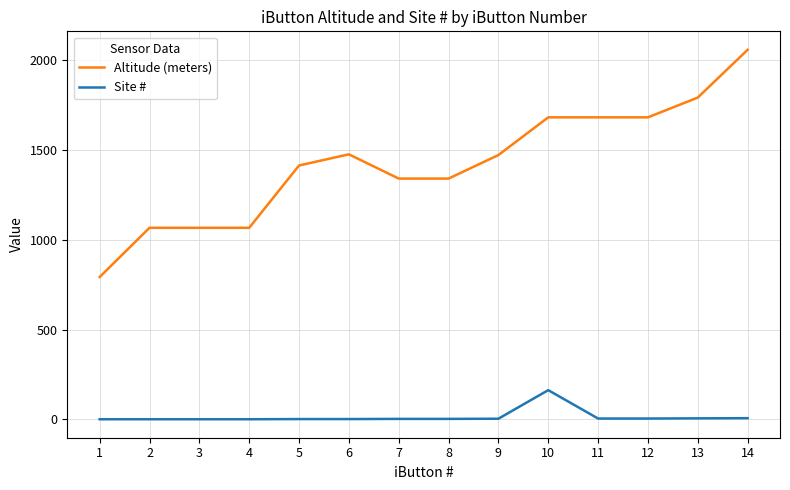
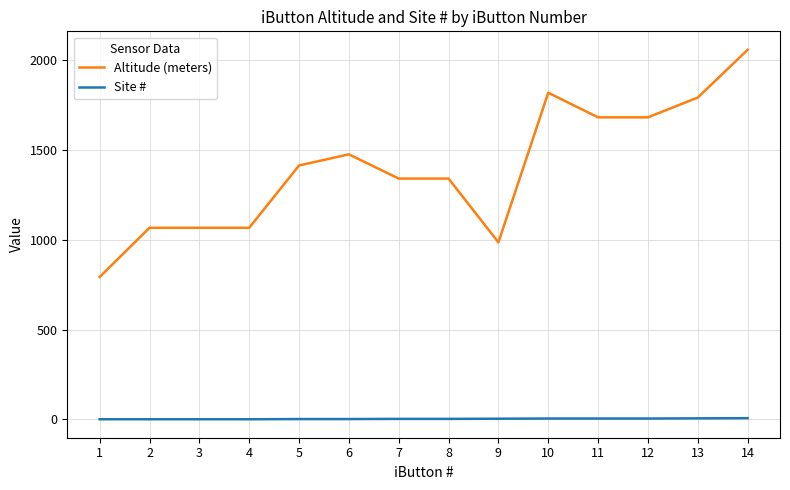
  {
    "Altitude (meters)": {
      "1": 790,
      "2": 1070,
      "3": 1070,
      "4": 1070,
      "5": 1410,
      "6": 1480,
      "7": 1340,
      "8": 1340,
-     "9": 1470,
-     "10": 1680,
+     "9": 990,
+     "10": 1820,
      "11": 1680,
      "12": 1680,
      "13": 1790,
      "14": 2060
    },
    "Site #": {
      "1": 0,
      "2": 0,
      "3": 0,
      "4": 0,
      "5": 0,
      "6": 0,
      "7": 0,
      "8": 0,
      "9": 0,
-     "10": 160,
+     "10": 10,
      "11": 10,
      "12": 10,
      "13": 10,
      "14": 10
    }
  }
